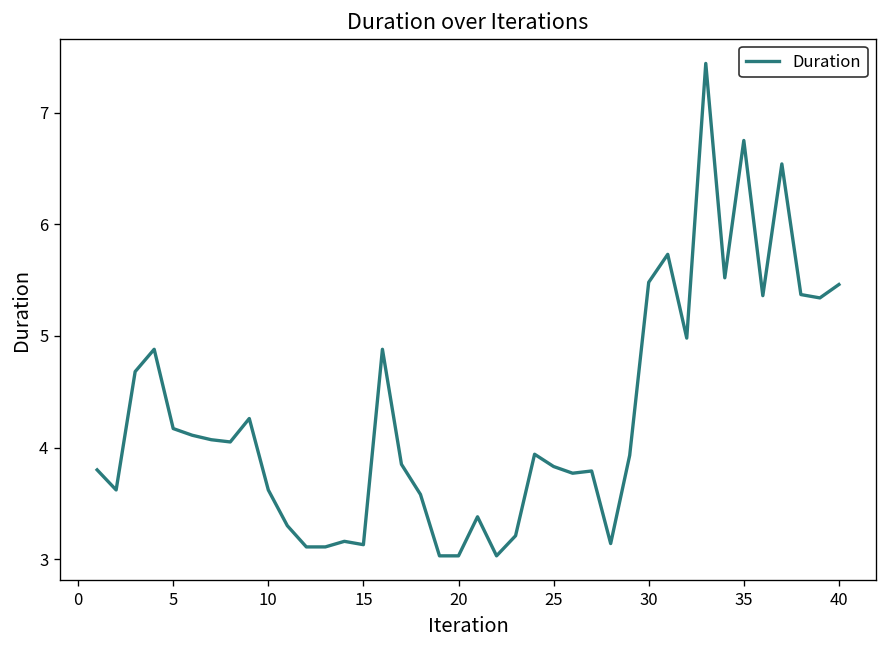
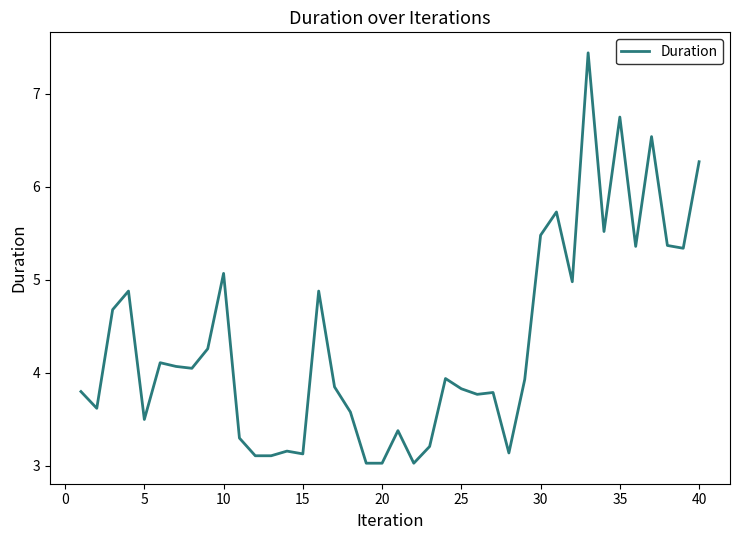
  {
-   "5": 4.2,
-   "10": 3.6,
+   "5": 3.5,
+   "10": 5.1,
    "15": 3.1,
    "20": 3.0,
    "25": 3.8,
    "30": 5.5,
    "35": 6.8,
-   "40": 5.5
+   "40": 6.3
  }
